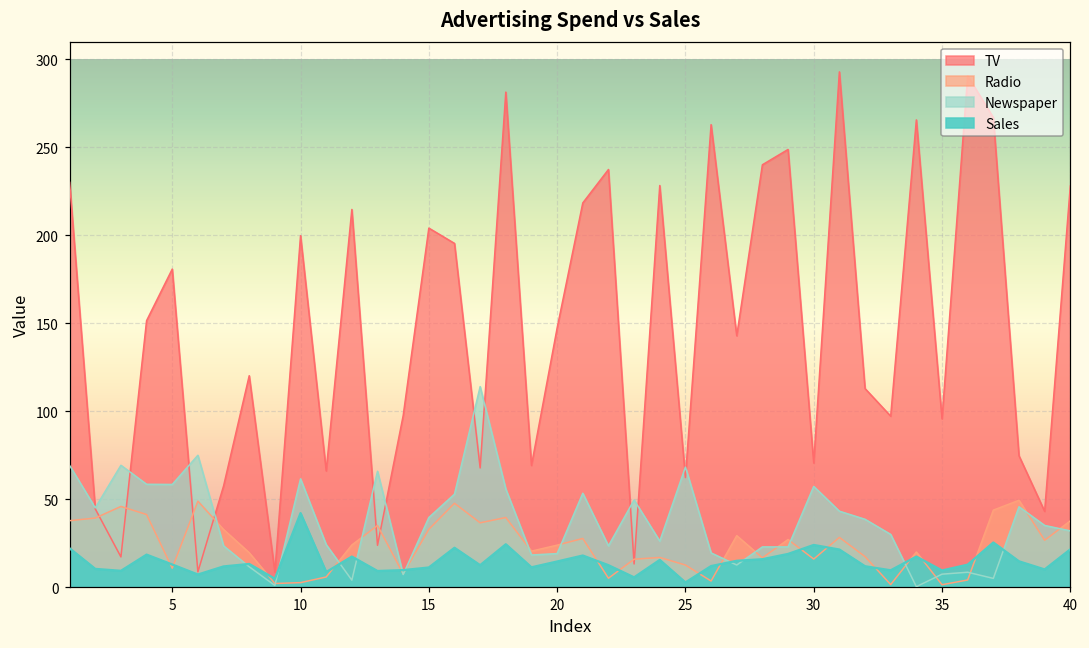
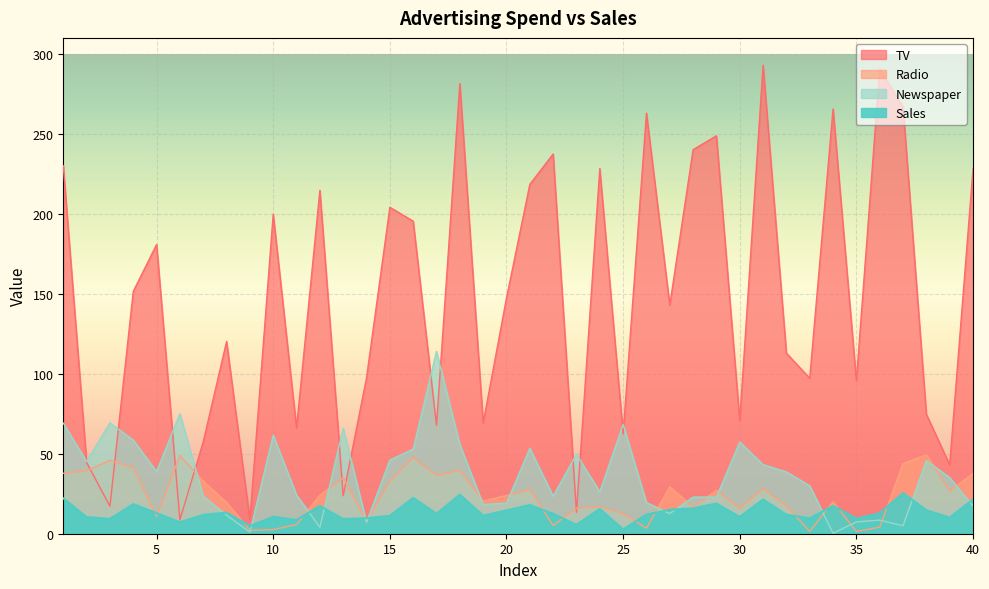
  {
    "Newspaper": {
-     "5": 58,
+     "5": 39,
      "10": 62,
-     "15": 40,
+     "15": 46,
      "20": 19,
      "25": 68,
      "30": 57,
      "35": 7,
-     "40": 32
+     "40": 17
    },
    "Sales": {
      "5": 13,
-     "10": 42,
+     "10": 11,
      "15": 11,
      "20": 15,
      "25": 3,
-     "30": 24,
+     "30": 11,
      "35": 10,
      "40": 22
    }
  }
